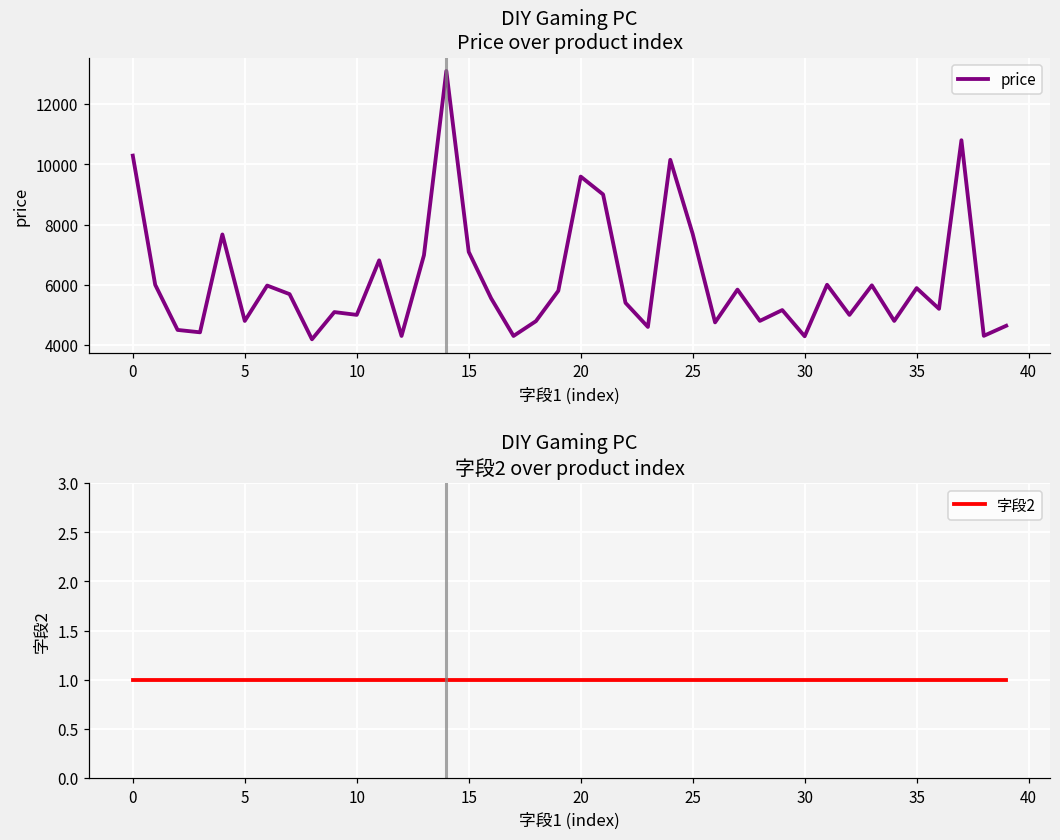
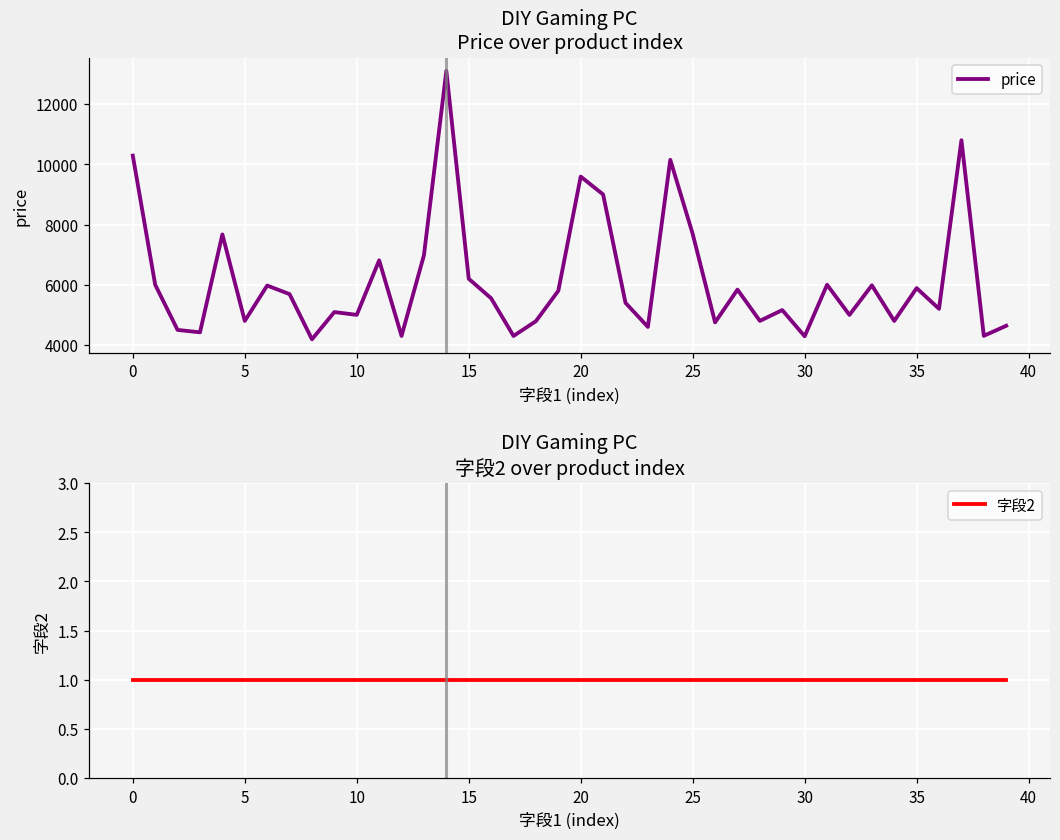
  {
    "DIY Gaming PC Price over product index": {
      "0": 10300,
      "5": 4800,
      "10": 5000,
-     "15": 7100,
+     "15": 6200,
      "20": 9600,
      "25": 7700,
      "30": 4300,
      "35": 5900
    },
    "DIY Gaming PC 字段2 over product index": {
      "0": 1.0,
      "5": 1.0,
      "10": 1.0,
      "15": 1.0,
      "20": 1.0,
      "25": 1.0,
      "30": 1.0,
      "35": 1.0
    }
  }
